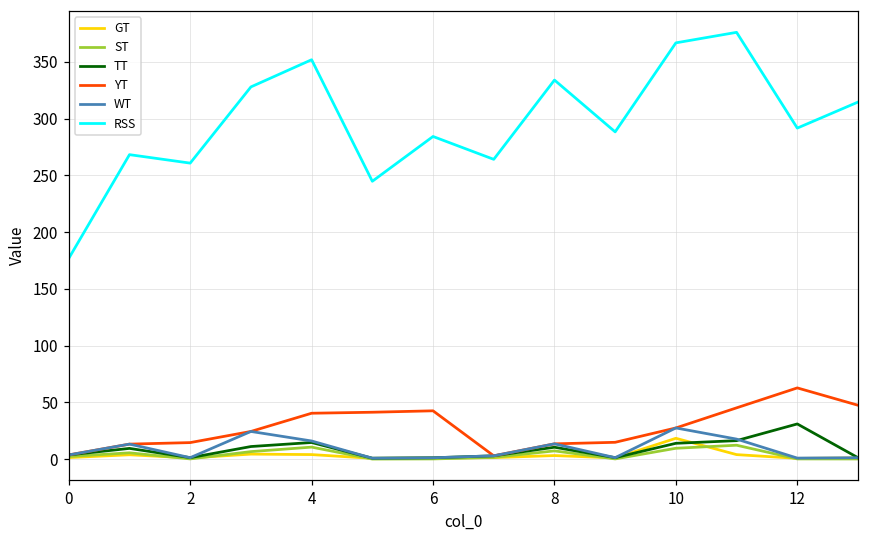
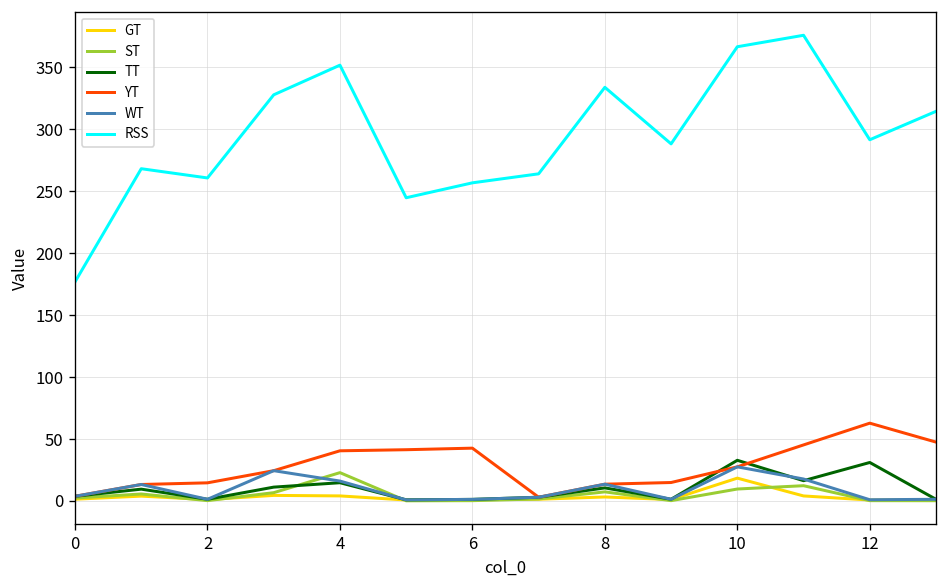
  {
    "GT": {
      "4": 4,
      "8": 3,
      "10": 18
    },
    "ST": {
-     "4": 11,
+     "4": 23,
      "8": 7,
      "10": 10
    },
    "TT": {
      "8": 11,
-     "10": 14,
+     "10": 33,
      "12": 31
    },
    "YT": {
      "2": 15,
      "4": 40,
      "6": 43,
      "12": 63
    },
    "RSS": {
      "0": 177,
      "2": 261,
      "4": 352,
-     "6": 284,
+     "6": 257,
      "8": 334,
      "10": 367,
      "12": 292
    }
  }
